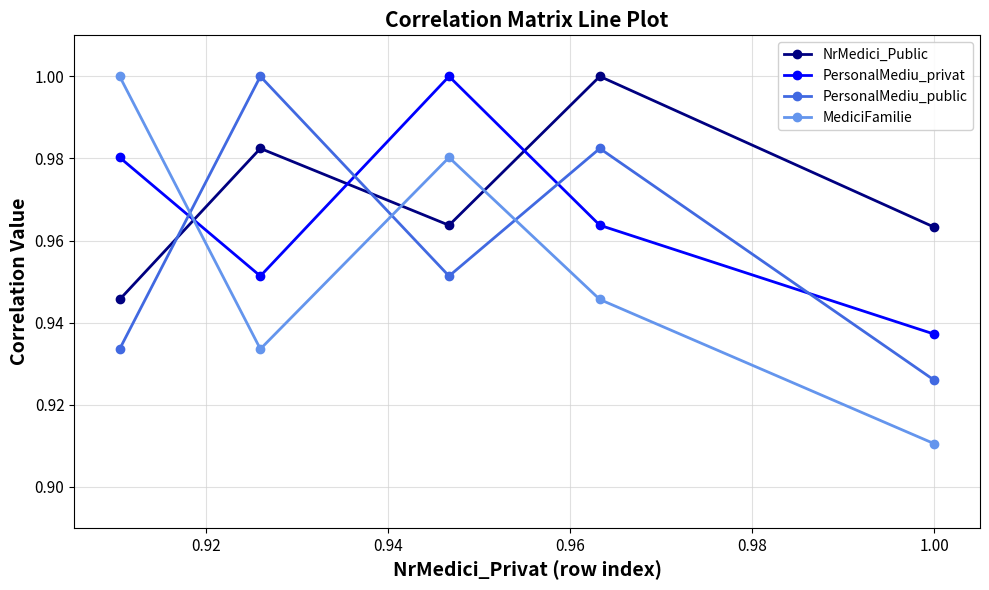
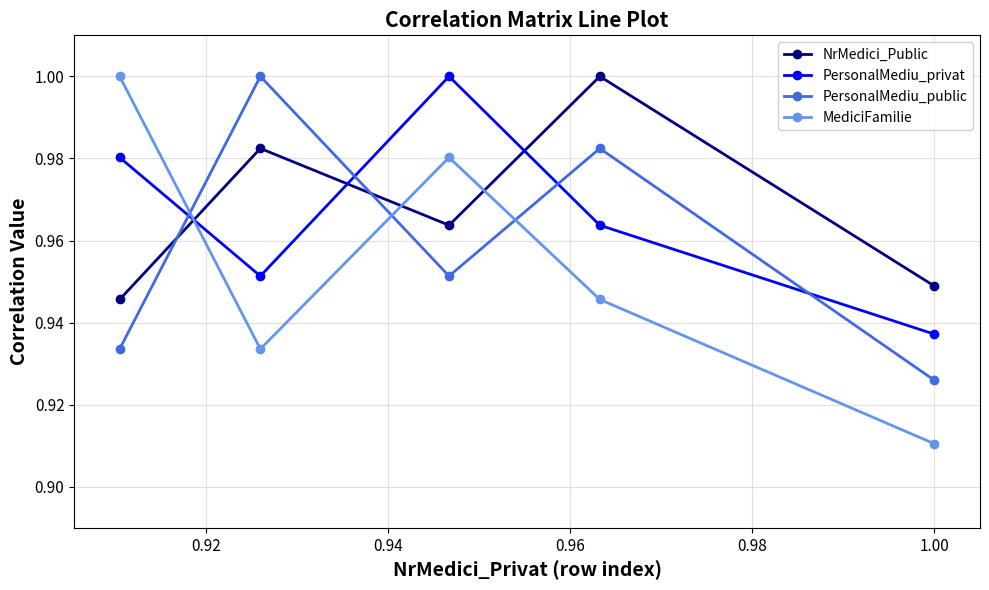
  {
    "NrMedici_Public": {
-     "1.00": 0.963
+     "1.00": 0.949
    },
    "PersonalMediu_privat": {
      "1.00": 0.937
    }
  }
